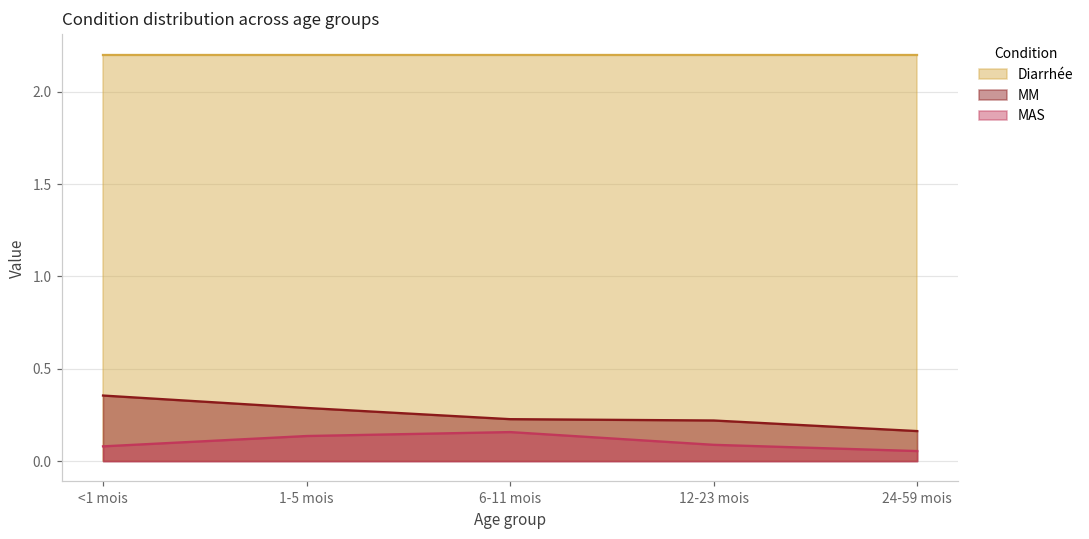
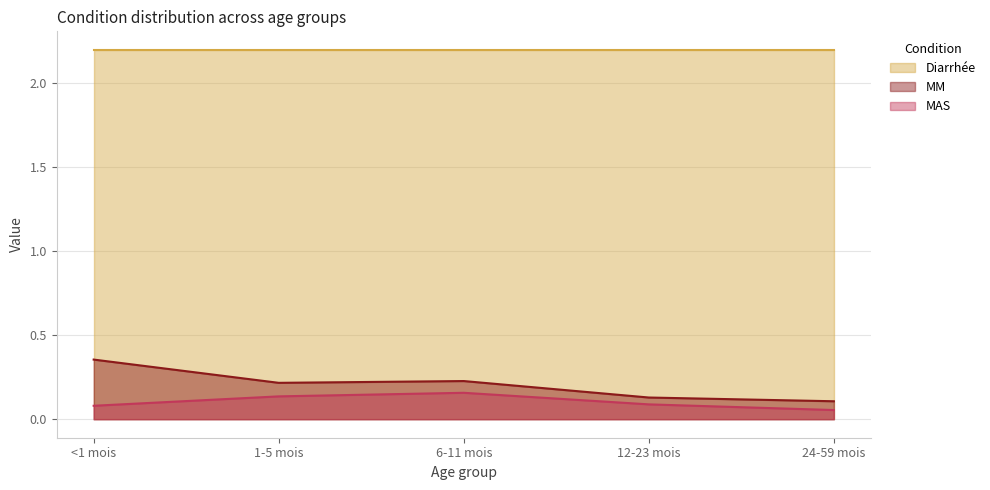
  {
    "Diarrhée": {
      "<1 mois": 2.20,
      "1-5 mois": 2.20,
      "6-11 mois": 2.20,
      "12-23 mois": 2.20,
      "24-59 mois": 2.20
    },
    "MM": {
      "<1 mois": 0.36,
-     "1-5 mois": 0.29,
+     "1-5 mois": 0.22,
      "6-11 mois": 0.23,
-     "12-23 mois": 0.22,
-     "24-59 mois": 0.16
+     "12-23 mois": 0.13,
+     "24-59 mois": 0.11
    },
    "MAS": {
      "<1 mois": 0.08,
      "1-5 mois": 0.14,
      "6-11 mois": 0.16,
      "12-23 mois": 0.09,
      "24-59 mois": 0.05
    }
  }
